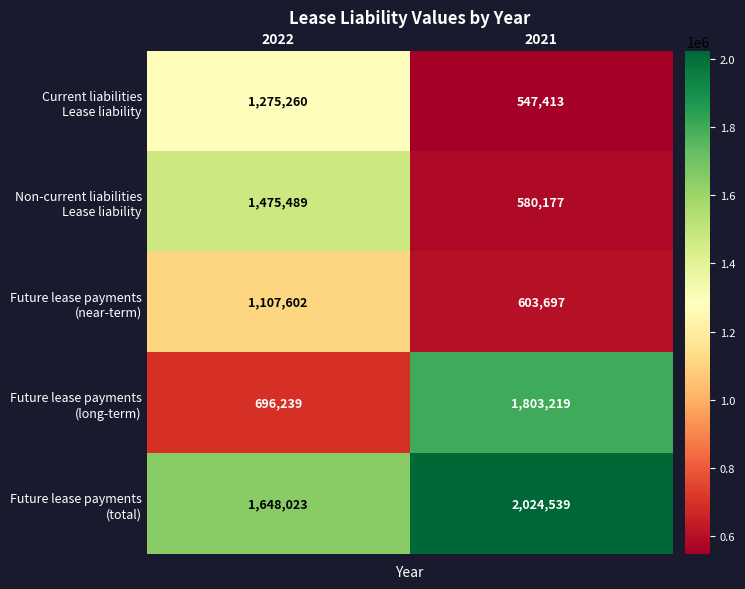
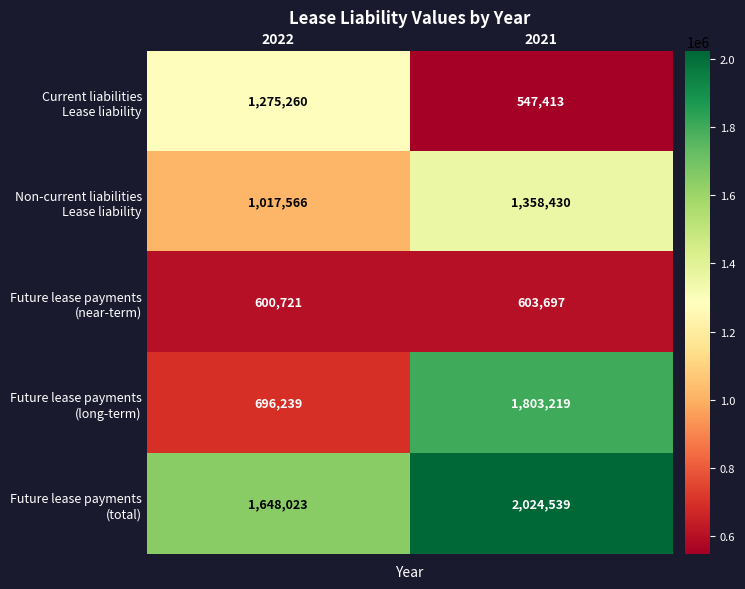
  {
    "Current liabilities Lease liability": {
      "2022": "1,275,260",
      "2021": "547,413"
    },
    "Non-current liabilities Lease liability": {
-     "2022": "1,475,489",
-     "2021": "580,177"
+     "2022": "1,017,566",
+     "2021": "1,358,430"
    },
    "Future lease payments (near-term)": {
-     "2022": "1,107,602",
+     "2022": "600,721",
      "2021": "603,697"
    },
    "Future lease payments (long-term)": {
      "2022": "696,239",
      "2021": "1,803,219"
    },
    "Future lease payments (total)": {
      "2022": "1,648,023",
      "2021": "2,024,539"
    }
  }
